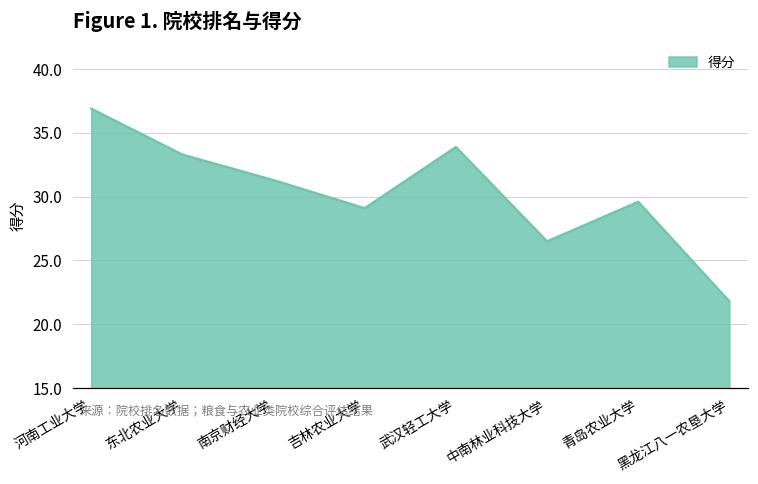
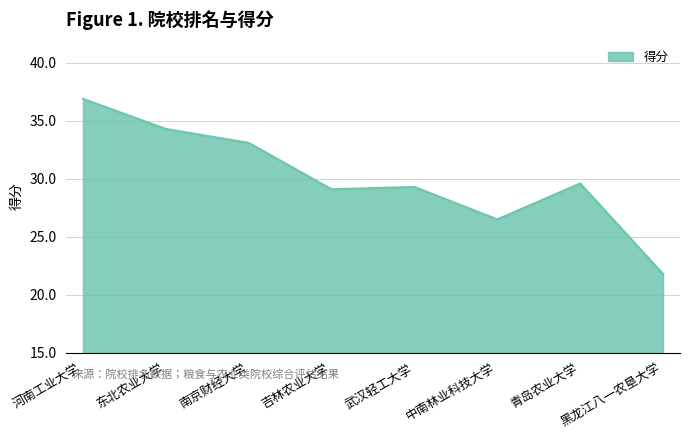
  {
    "河南工业大学": 36.9,
-   "东北农业大学": 33.3,
-   "南京财经大学": 31.3,
+   "东北农业大学": 34.3,
+   "南京财经大学": 33.1,
    "吉林农业大学": 29.1,
-   "武汉轻工大学": 33.9,
+   "武汉轻工大学": 29.3,
    "中南林业科技大学": 26.5,
    "青岛农业大学": 29.6,
    "黑龙江八一农垦大学": 21.8
  }
